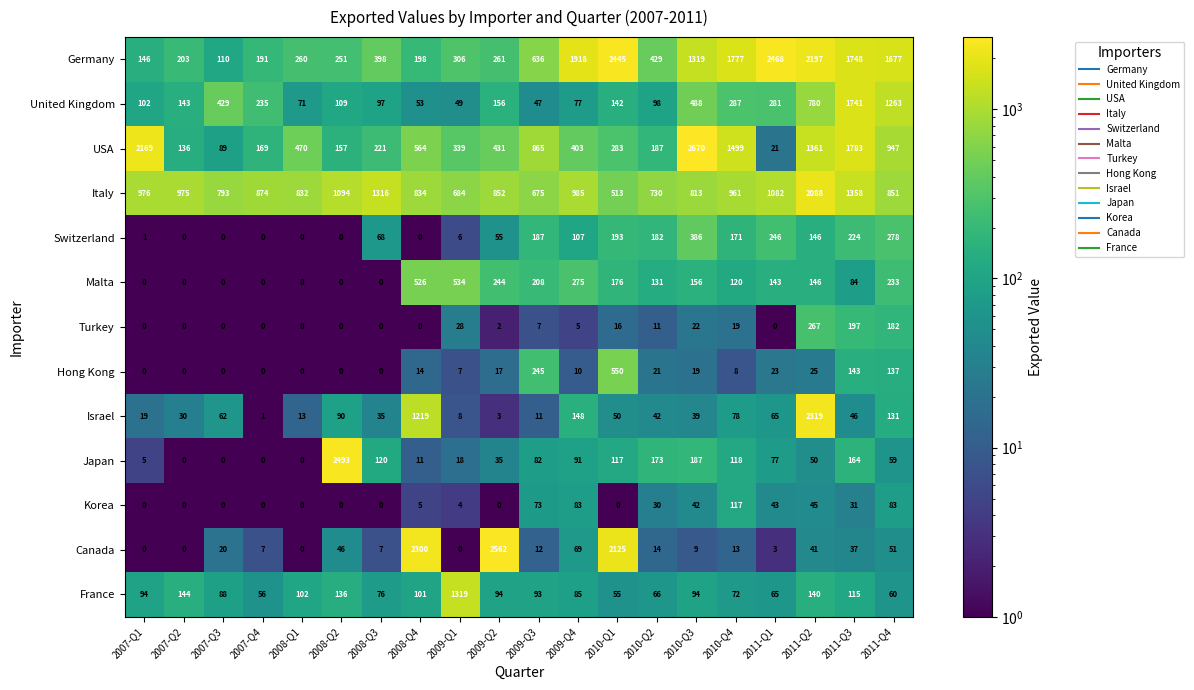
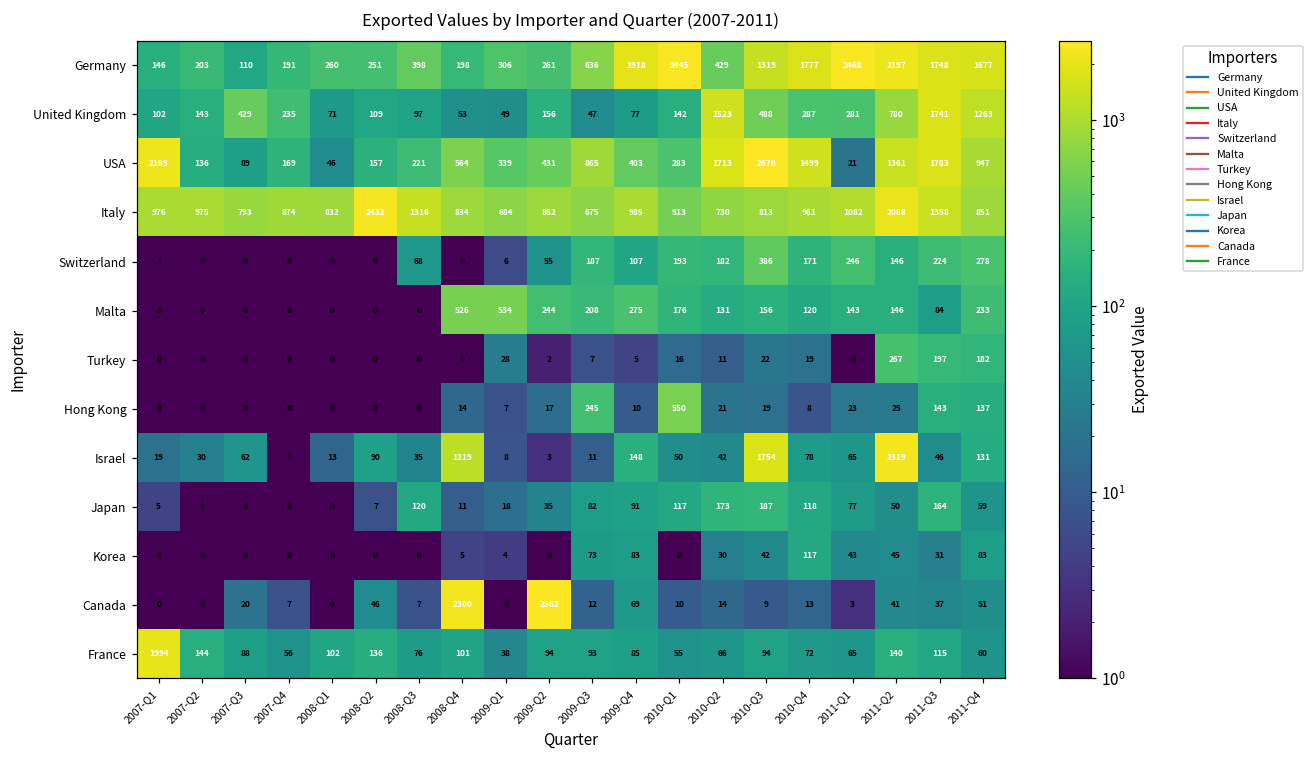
  {
    "United Kingdom": {
      "2007-Q1": 102,
      "2007-Q2": 143,
      "2007-Q3": 429,
      "2007-Q4": 235,
      "2008-Q1": 71,
      "2008-Q2": 109,
      "2008-Q3": 97,
      "2008-Q4": 53,
      "2009-Q1": 49,
      "2009-Q2": 156,
      "2009-Q3": 47,
      "2009-Q4": 77,
      "2010-Q1": 142,
-     "2010-Q2": 98,
+     "2010-Q2": 1523,
      "2010-Q3": 488,
      "2010-Q4": 287,
      "2011-Q1": 281,
      "2011-Q2": 780,
      "2011-Q3": 1741,
      "2011-Q4": 1263
    },
    "USA": {
      "2007-Q1": 2169,
      "2007-Q2": 136,
      "2007-Q3": 89,
      "2007-Q4": 169,
-     "2008-Q1": 470,
+     "2008-Q1": 46,
      "2008-Q2": 157,
      "2008-Q3": 221,
      "2008-Q4": 564,
      "2009-Q1": 339,
      "2009-Q2": 431,
      "2009-Q3": 865,
      "2009-Q4": 403,
      "2010-Q1": 283,
-     "2010-Q2": 187,
+     "2010-Q2": 1713,
      "2010-Q3": 2670,
      "2010-Q4": 1499,
      "2011-Q1": 21,
      "2011-Q2": 1361,
      "2011-Q3": 1783,
      "2011-Q4": 947
    },
    "Italy": {
      "2007-Q1": 976,
      "2007-Q2": 975,
      "2007-Q3": 793,
      "2007-Q4": 874,
      "2008-Q1": 832,
-     "2008-Q2": 1094,
+     "2008-Q2": 2432,
      "2008-Q3": 1316,
      "2008-Q4": 834,
      "2009-Q1": 684,
      "2009-Q2": 852,
      "2009-Q3": 675,
      "2009-Q4": 985,
      "2010-Q1": 513,
      "2010-Q2": 730,
      "2010-Q3": 813,
      "2010-Q4": 961,
      "2011-Q1": 1082,
      "2011-Q2": 2088,
      "2011-Q3": 1358,
      "2011-Q4": 851
    },
    "Israel": {
      "2007-Q1": 19,
      "2007-Q2": 30,
      "2007-Q3": 62,
      "2007-Q4": 1,
      "2008-Q1": 13,
      "2008-Q2": 90,
      "2008-Q3": 35,
      "2008-Q4": 1219,
      "2009-Q1": 8,
      "2009-Q2": 3,
      "2009-Q3": 11,
      "2009-Q4": 148,
      "2010-Q1": 50,
      "2010-Q2": 42,
-     "2010-Q3": 39,
+     "2010-Q3": 1754,
      "2010-Q4": 78,
      "2011-Q1": 65,
      "2011-Q2": 2319,
      "2011-Q3": 46,
      "2011-Q4": 131
    },
    "Japan": {
      "2007-Q1": 5,
      "2007-Q2": 0,
      "2007-Q3": 0,
      "2007-Q4": 0,
      "2008-Q1": 0,
-     "2008-Q2": 2493,
+     "2008-Q2": 7,
      "2008-Q3": 120,
      "2008-Q4": 11,
      "2009-Q1": 18,
      "2009-Q2": 35,
      "2009-Q3": 82,
      "2009-Q4": 91,
      "2010-Q1": 117,
      "2010-Q2": 173,
      "2010-Q3": 187,
      "2010-Q4": 118,
      "2011-Q1": 77,
      "2011-Q2": 50,
      "2011-Q3": 164,
      "2011-Q4": 59
    },
    "Canada": {
      "2007-Q1": 0,
      "2007-Q2": 0,
      "2007-Q3": 20,
      "2007-Q4": 7,
      "2008-Q1": 0,
      "2008-Q2": 46,
      "2008-Q3": 7,
      "2008-Q4": 2300,
      "2009-Q1": 0,
      "2009-Q2": 2562,
      "2009-Q3": 12,
      "2009-Q4": 69,
-     "2010-Q1": 2125,
+     "2010-Q1": 10,
      "2010-Q2": 14,
      "2010-Q3": 9,
      "2010-Q4": 13,
      "2011-Q1": 3,
      "2011-Q2": 41,
      "2011-Q3": 37,
      "2011-Q4": 51
    },
    "France": {
-     "2007-Q1": 94,
+     "2007-Q1": 1994,
      "2007-Q2": 144,
      "2007-Q3": 88,
      "2007-Q4": 56,
      "2008-Q1": 102,
      "2008-Q2": 136,
      "2008-Q3": 76,
      "2008-Q4": 101,
-     "2009-Q1": 1319,
+     "2009-Q1": 38,
      "2009-Q2": 94,
      "2009-Q3": 93,
      "2009-Q4": 85,
      "2010-Q1": 55,
      "2010-Q2": 66,
      "2010-Q3": 94,
      "2010-Q4": 72,
      "2011-Q1": 65,
      "2011-Q2": 140,
      "2011-Q3": 115,
      "2011-Q4": 60
    }
  }
